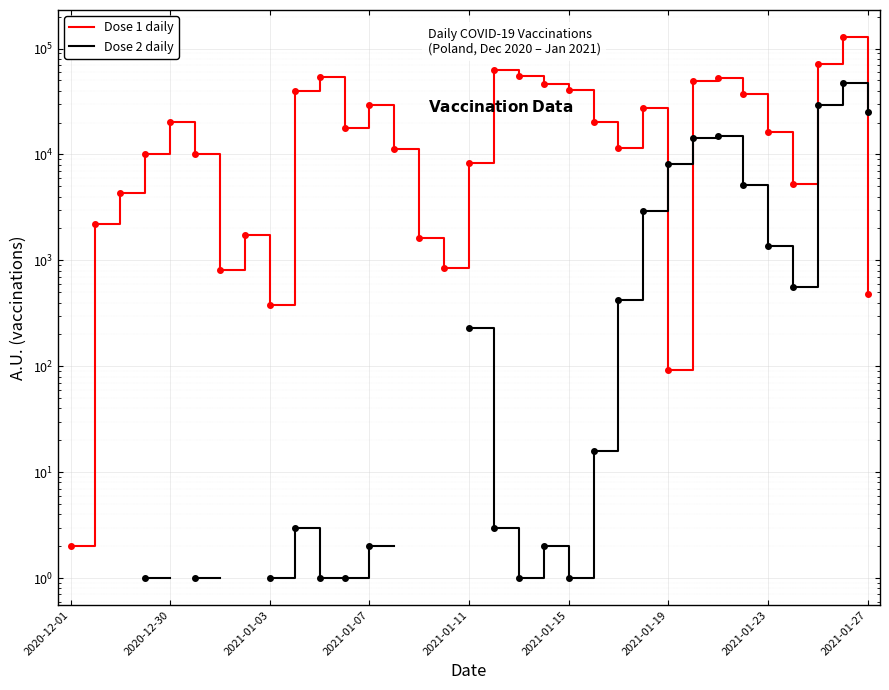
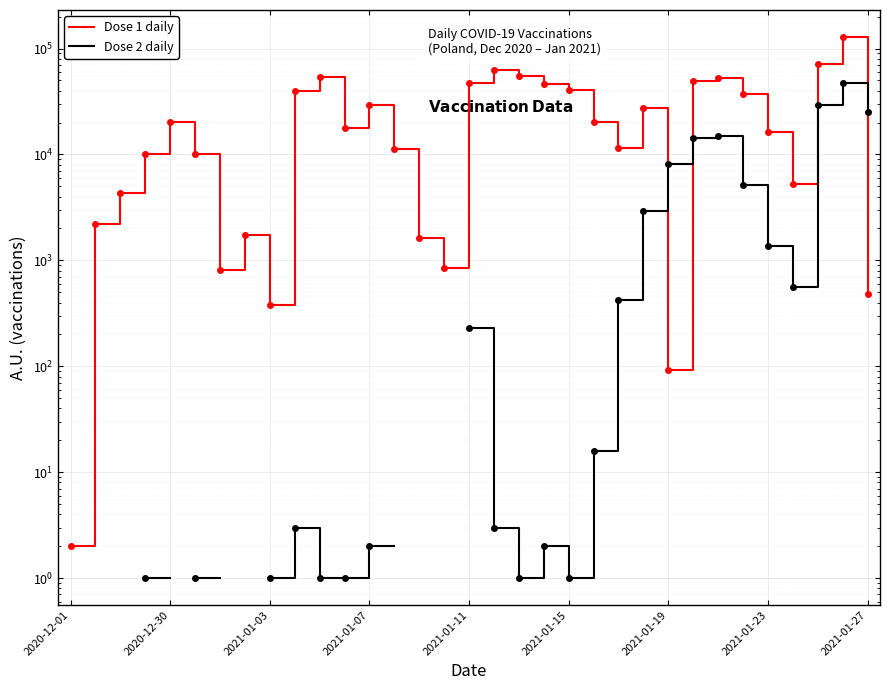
  {
    "Dose 1 daily": {
      "2020-12-01": 2,
      "2020-12-30": 20000,
      "2021-01-03": 380,
      "2021-01-07": 30000,
-     "2021-01-11": 8000,
+     "2021-01-11": 50000,
      "2021-01-15": 41000,
      "2021-01-19": 90,
      "2021-01-23": 16000,
      "2021-01-27": 500
    },
    "Dose 2 daily": {
      "2021-01-03": 1,
      "2021-01-07": 2,
      "2021-01-11": 230,
      "2021-01-15": 1,
      "2021-01-19": 8000,
      "2021-01-23": 1400,
      "2021-01-27": 25000
    }
  }
